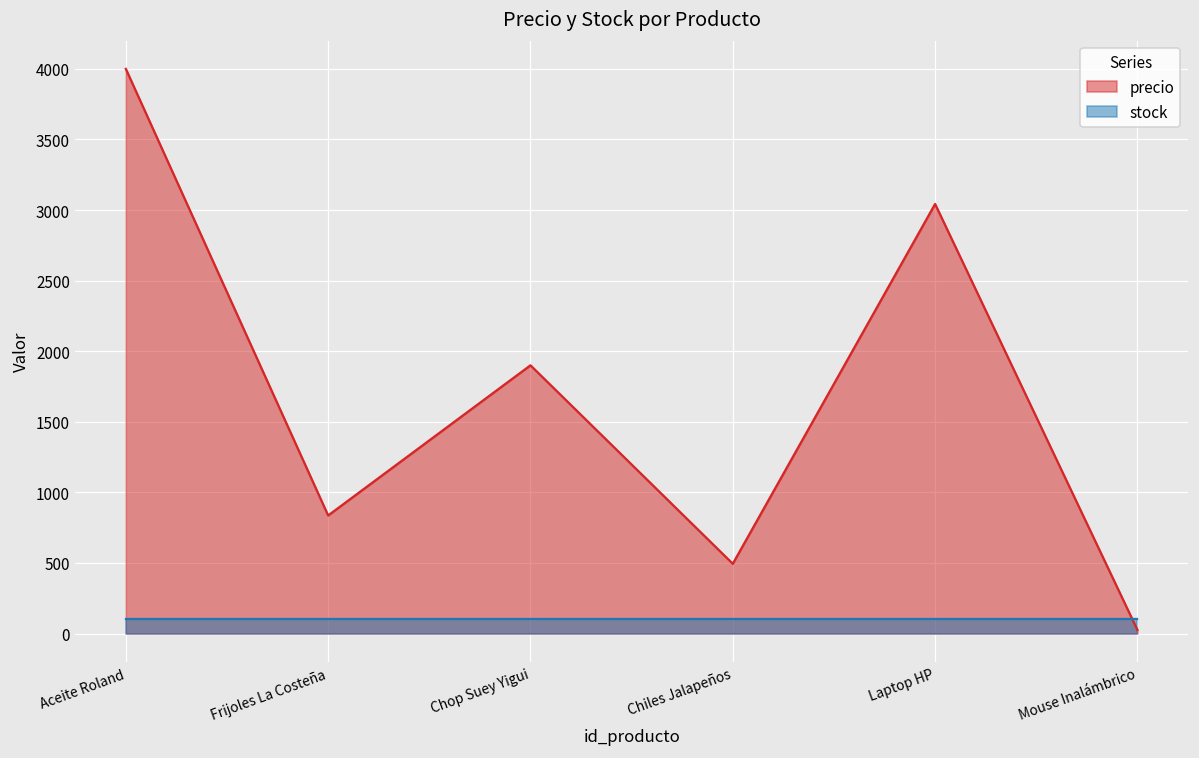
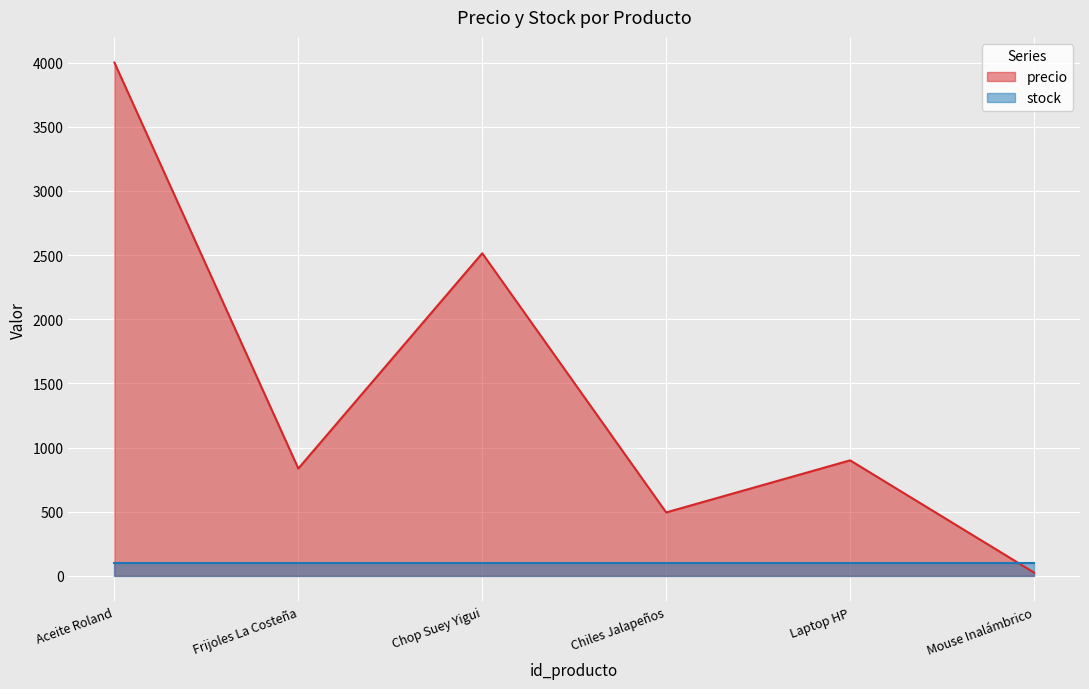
  {
    "precio": {
      "Aceite Roland": 4000,
      "Frijoles La Costeña": 840,
-     "Chop Suey Yigui": 1900,
+     "Chop Suey Yigui": 2510,
      "Chiles Jalapeños": 490,
-     "Laptop HP": 3040,
+     "Laptop HP": 900,
      "Mouse Inalámbrico": 30
    },
    "stock": {
      "Aceite Roland": 100,
      "Frijoles La Costeña": 100,
      "Chop Suey Yigui": 100,
      "Chiles Jalapeños": 100,
      "Laptop HP": 100,
      "Mouse Inalámbrico": 100
    }
  }
